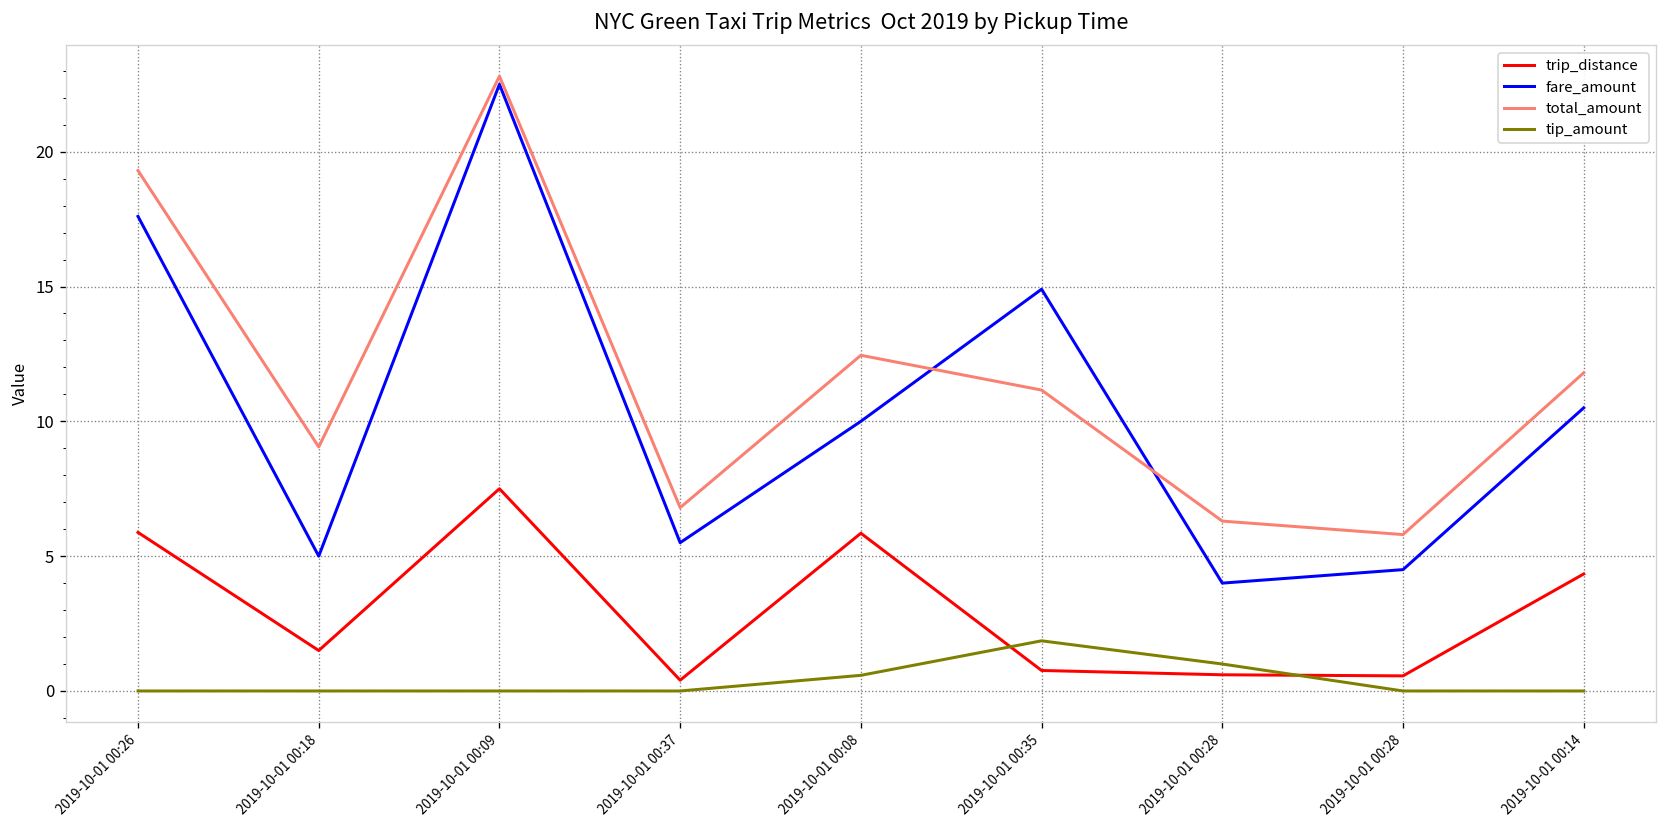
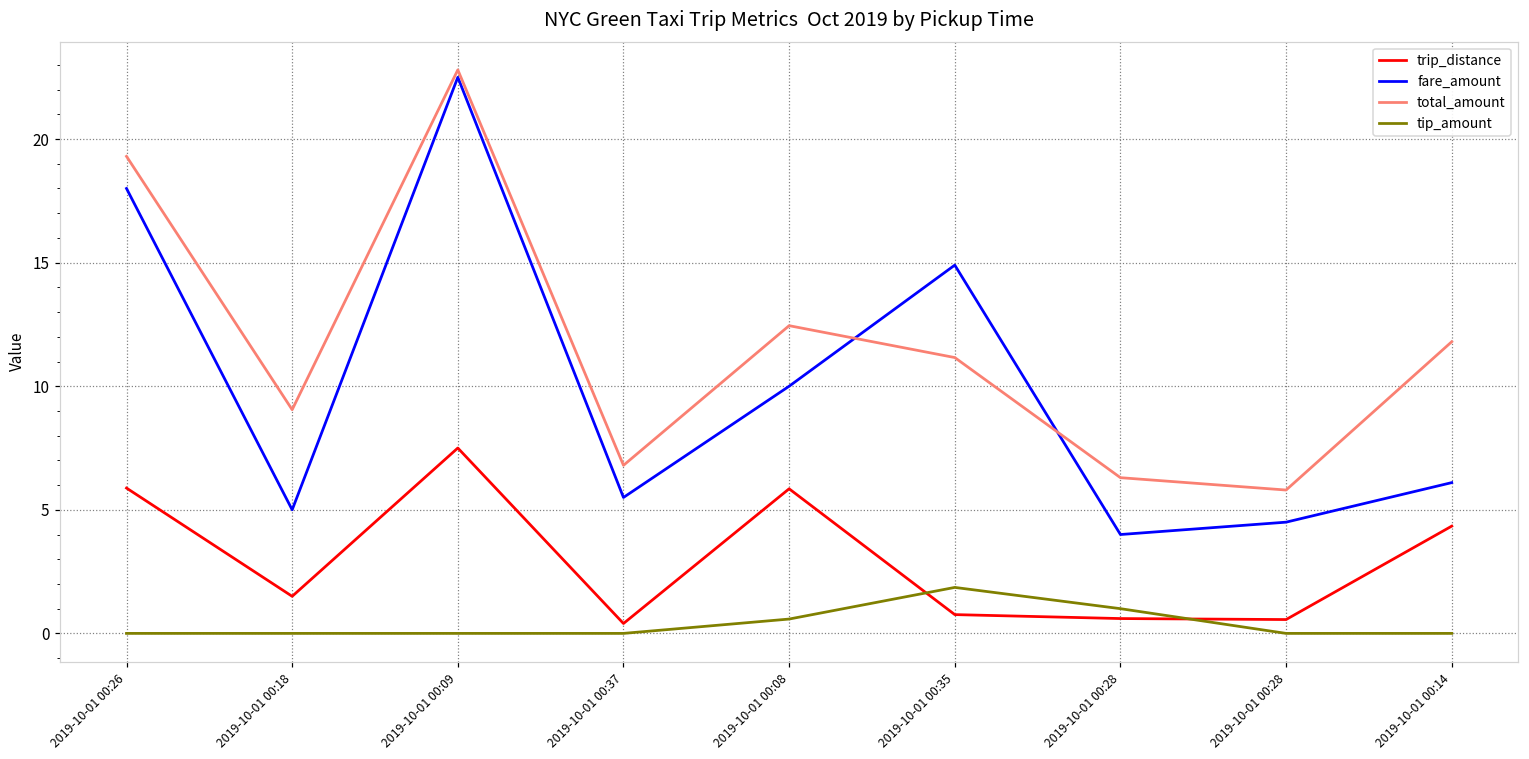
  {
    "trip_distance": {
      "2019-10-01 00:26": 5.9,
      "2019-10-01 00:18": 1.5,
      "2019-10-01 00:09": 7.5,
      "2019-10-01 00:37": 0.4,
      "2019-10-01 00:08": 5.9,
      "2019-10-01 00:35": 0.8,
      "2019-10-01 00:14": 4.3
    },
    "fare_amount": {
-     "2019-10-01 00:26": 17.6,
+     "2019-10-01 00:26": 18.0,
      "2019-10-01 00:18": 5.0,
      "2019-10-01 00:09": 22.5,
      "2019-10-01 00:37": 5.5,
      "2019-10-01 00:08": 10.0,
      "2019-10-01 00:35": 14.9,
-     "2019-10-01 00:14": 10.5
+     "2019-10-01 00:14": 6.1
    },
    "total_amount": {
      "2019-10-01 00:26": 19.3,
      "2019-10-01 00:18": 9.1,
      "2019-10-01 00:09": 22.8,
      "2019-10-01 00:37": 6.8,
      "2019-10-01 00:08": 12.5,
      "2019-10-01 00:35": 11.2,
      "2019-10-01 00:14": 11.8
    },
    "tip_amount": {
      "2019-10-01 00:26": 0.0,
      "2019-10-01 00:18": 0.0,
      "2019-10-01 00:09": 0.0,
      "2019-10-01 00:37": 0.0,
      "2019-10-01 00:08": 0.6,
      "2019-10-01 00:35": 1.9,
      "2019-10-01 00:14": 0.0
    }
  }
